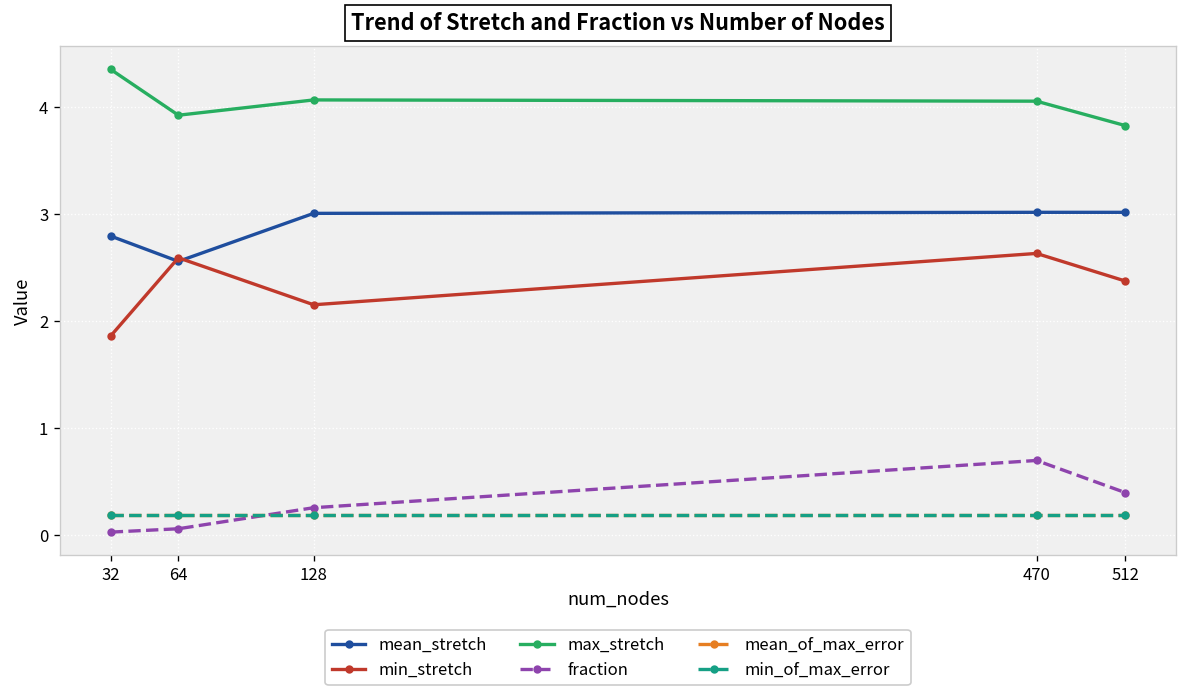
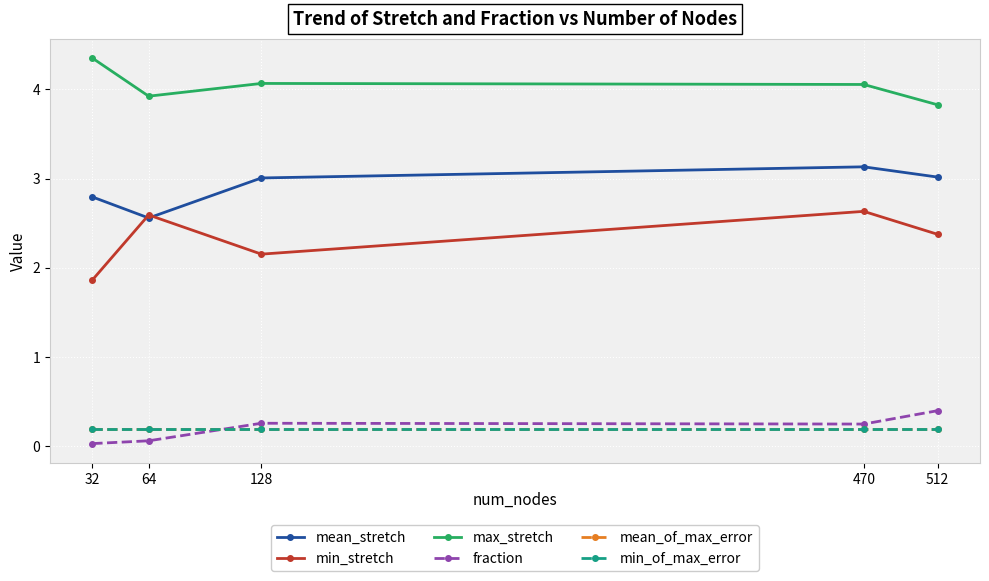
  {
    "mean_stretch": {
      "32": 2.8,
      "64": 2.6,
      "128": 3.0,
-     "470": 3.0,
+     "470": 3.1,
      "512": 3.0
    },
    "min_stretch": {
      "32": 1.9,
      "64": 2.6,
      "128": 2.2,
      "470": 2.6,
      "512": 2.4
    },
    "fraction": {
      "32": 0.0,
      "64": 0.1,
      "128": 0.3,
-     "470": 0.7,
+     "470": 0.3,
      "512": 0.4
    }
  }
